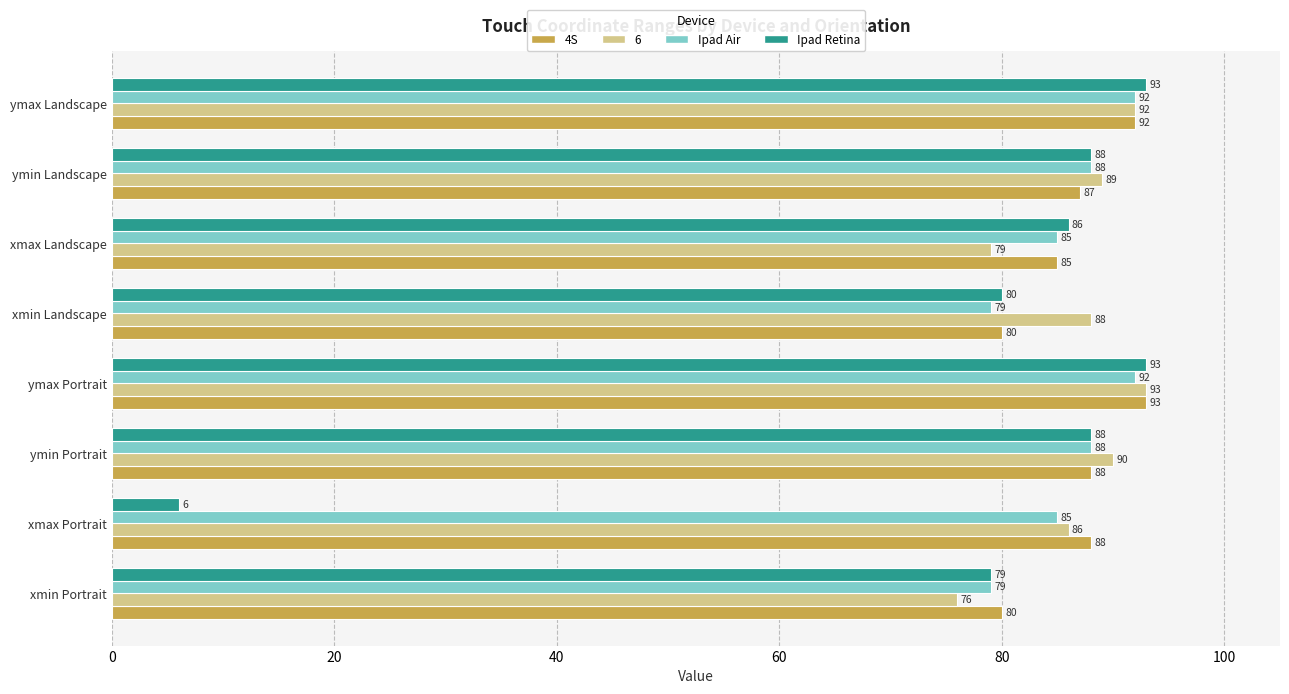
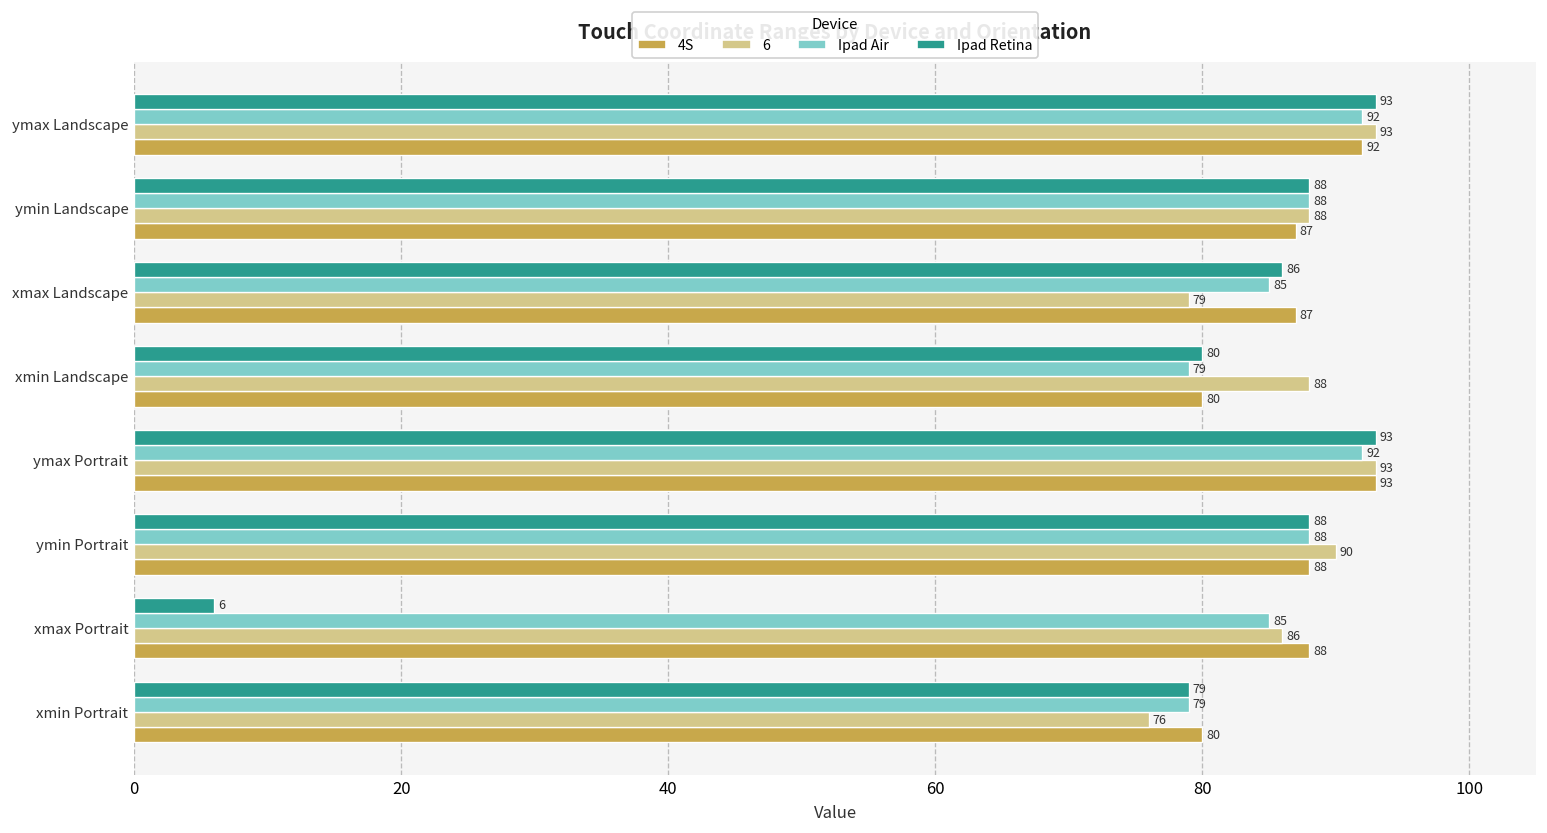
  {
    "4S": {
      "ymax Landscape": 92,
      "ymin Landscape": 87,
-     "xmax Landscape": 85,
+     "xmax Landscape": 87,
      "xmin Landscape": 80,
      "ymax Portrait": 93,
      "ymin Portrait": 88,
      "xmax Portrait": 88,
      "xmin Portrait": 80
    },
    "6": {
-     "ymax Landscape": 92,
-     "ymin Landscape": 89,
+     "ymax Landscape": 93,
+     "ymin Landscape": 88,
      "xmax Landscape": 79,
      "xmin Landscape": 88,
      "ymax Portrait": 93,
      "ymin Portrait": 90,
      "xmax Portrait": 86,
      "xmin Portrait": 76
    },
    "Ipad Air": {
      "ymax Landscape": 92,
      "ymin Landscape": 88,
      "xmax Landscape": 85,
      "xmin Landscape": 79,
      "ymax Portrait": 92,
      "ymin Portrait": 88,
      "xmax Portrait": 85,
      "xmin Portrait": 79
    },
    "Ipad Retina": {
      "ymax Landscape": 93,
      "ymin Landscape": 88,
      "xmax Landscape": 86,
      "xmin Landscape": 80,
      "ymax Portrait": 93,
      "ymin Portrait": 88,
      "xmax Portrait": 6,
      "xmin Portrait": 79
    }
  }
